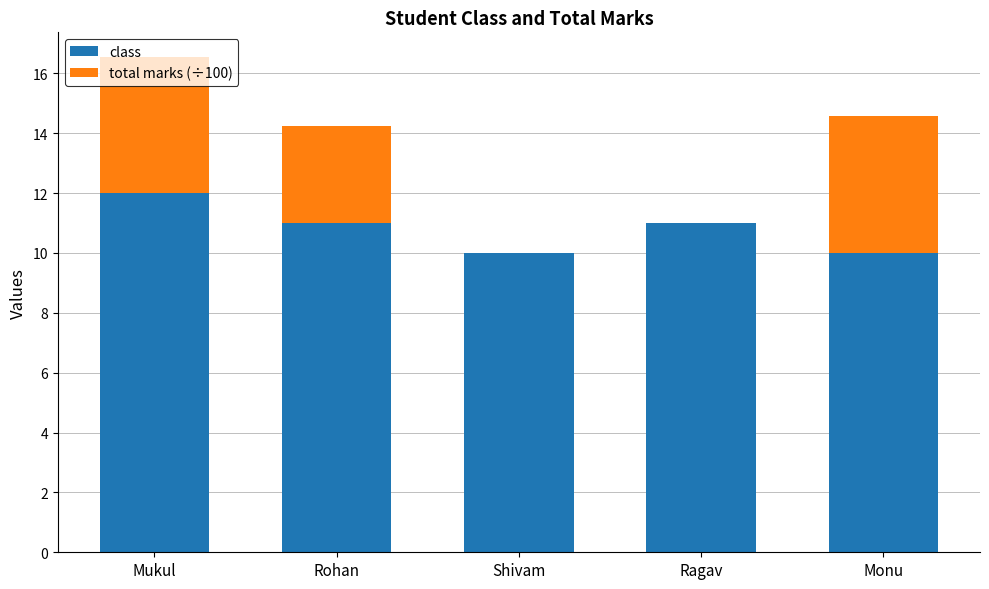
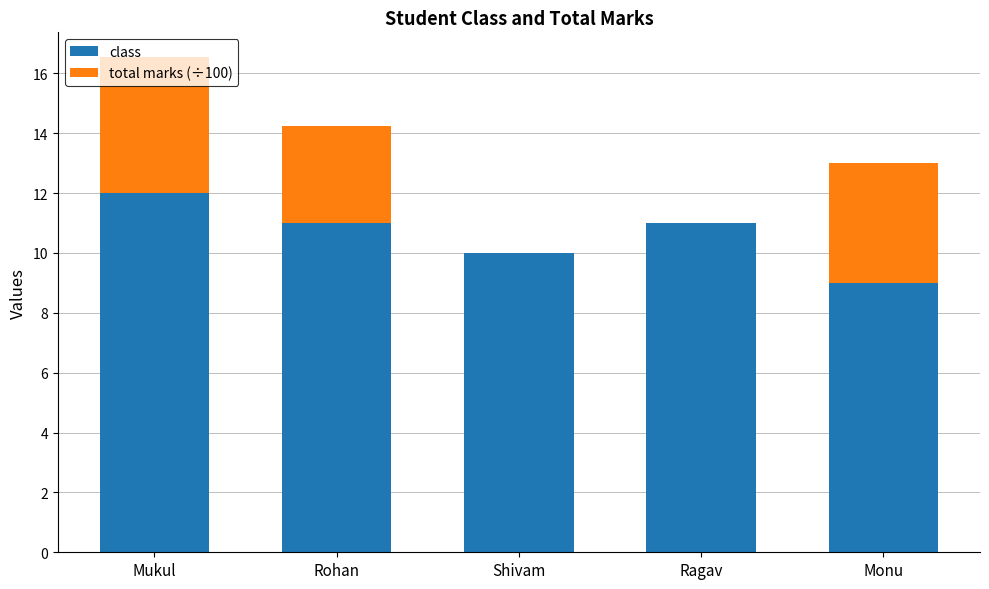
  {
    "class": {
      "Mukul": 12,
      "Rohan": 11,
      "Shivam": 10,
      "Ragav": 11,
-     "Monu": 10
+     "Monu": 9
    },
    "total marks (÷100)": {
      "Rohan": 3.2,
      "Shivam": 0.0,
      "Ragav": 0.0,
-     "Monu": 4.6
+     "Monu": 4.0
    }
  }
